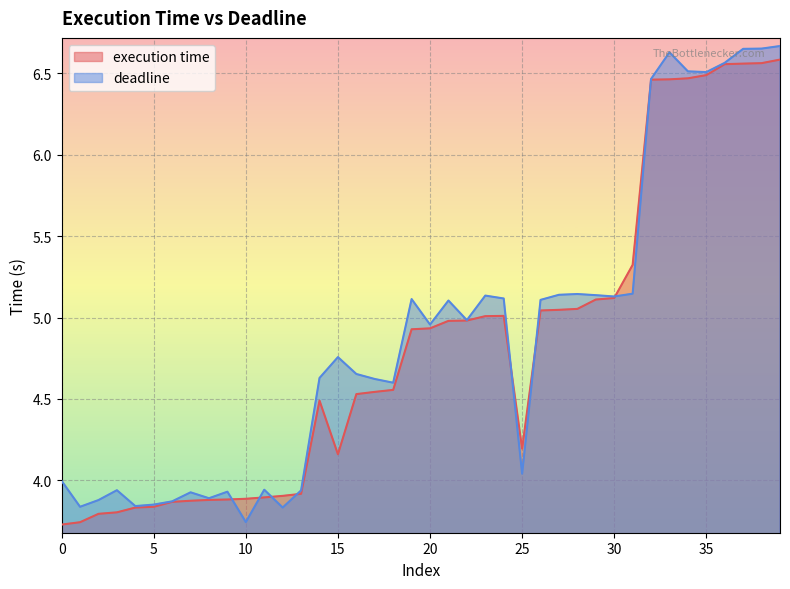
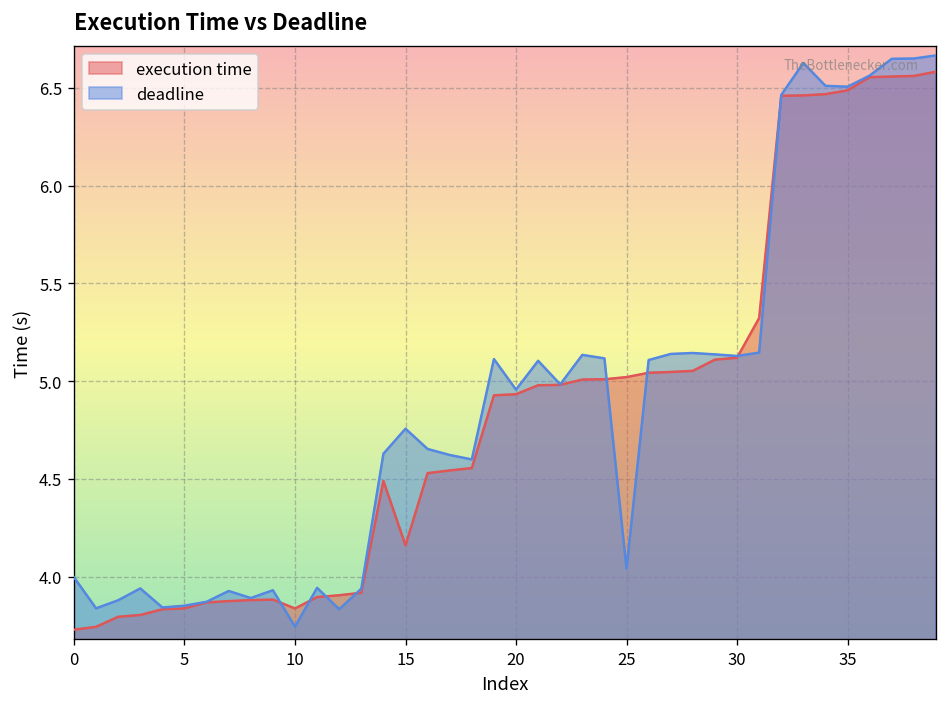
  {
    "execution time": {
      "0": 3.73,
-     "10": 3.89,
+     "10": 3.84,
      "15": 4.16,
      "20": 4.93,
-     "25": 4.20,
+     "25": 5.02,
      "35": 6.49
    },
    "deadline": {
      "0": 4.00,
      "10": 3.74,
      "15": 4.76,
      "20": 4.96,
      "25": 4.04,
      "35": 6.51
    }
  }
